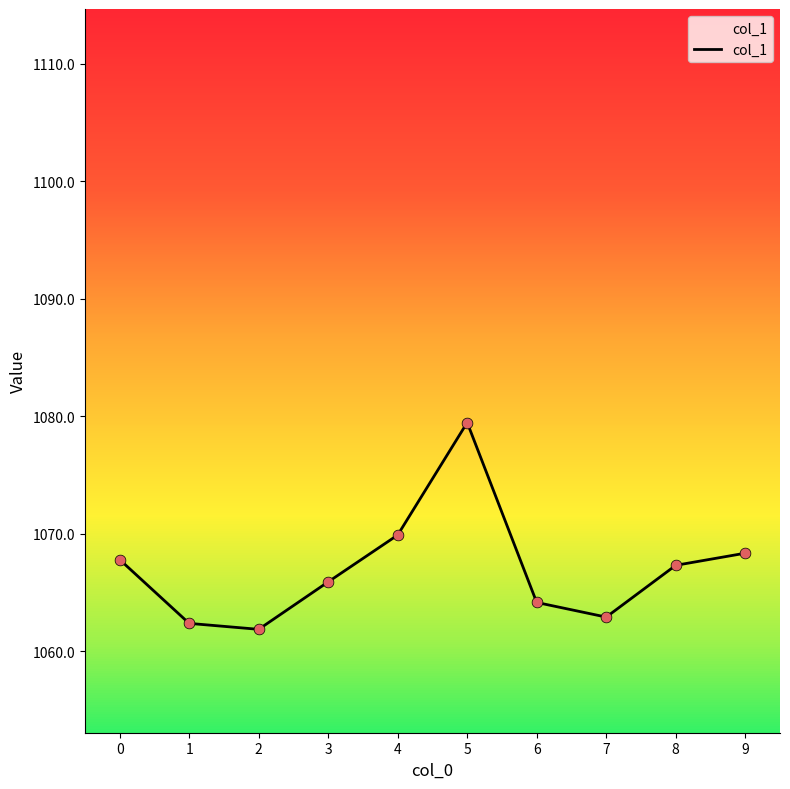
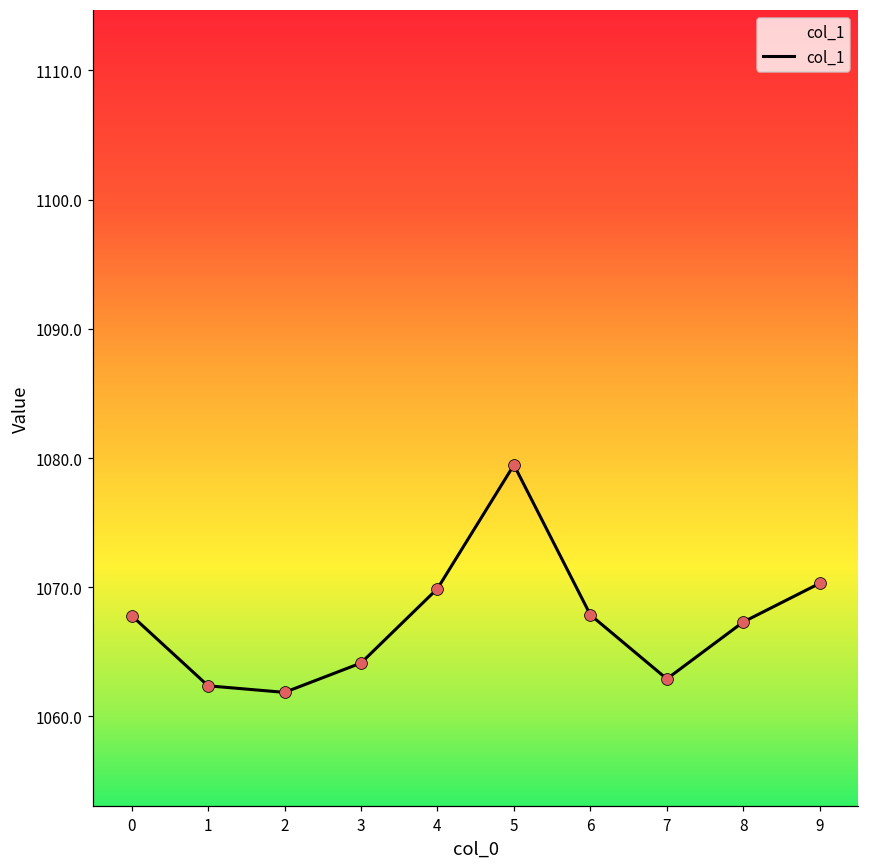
  {
    "0": 1067.8,
    "1": 1062.4,
    "2": 1061.9,
-   "3": 1065.9,
+   "3": 1064.1,
    "4": 1069.9,
    "5": 1079.5,
-   "6": 1064.2,
+   "6": 1067.9,
    "7": 1062.9,
    "8": 1067.3,
-   "9": 1068.3
+   "9": 1070.3
  }
